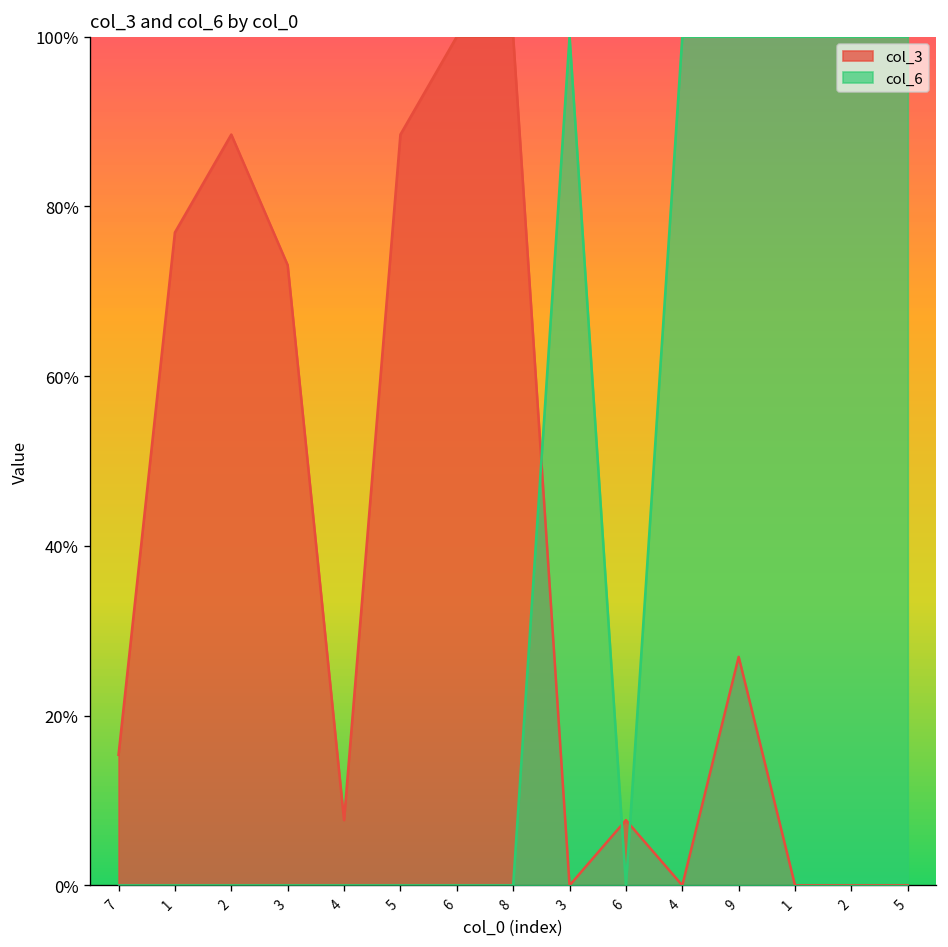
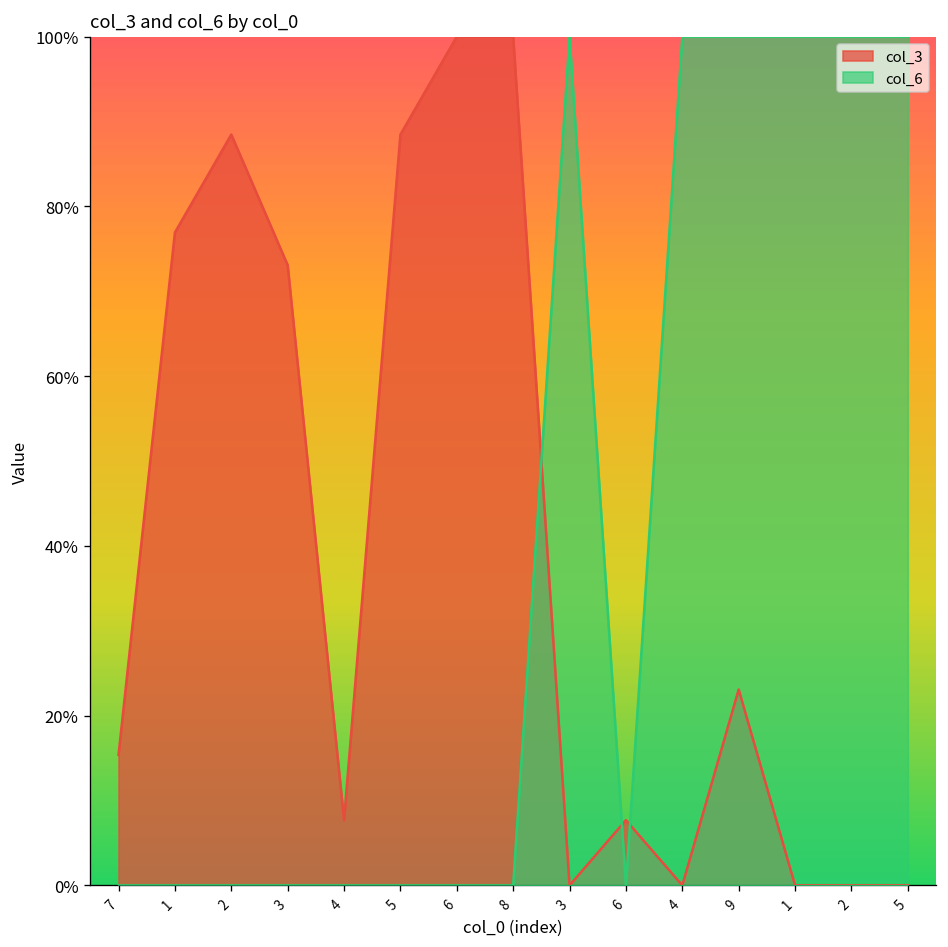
  {
    "col_3": {
      "7": "15%",
      "8": "100%",
-     "9": "27%"
+     "9": "23%"
    },
    "col_6": {
      "7": "0%",
      "8": "0%",
      "9": "100%"
    }
  }
